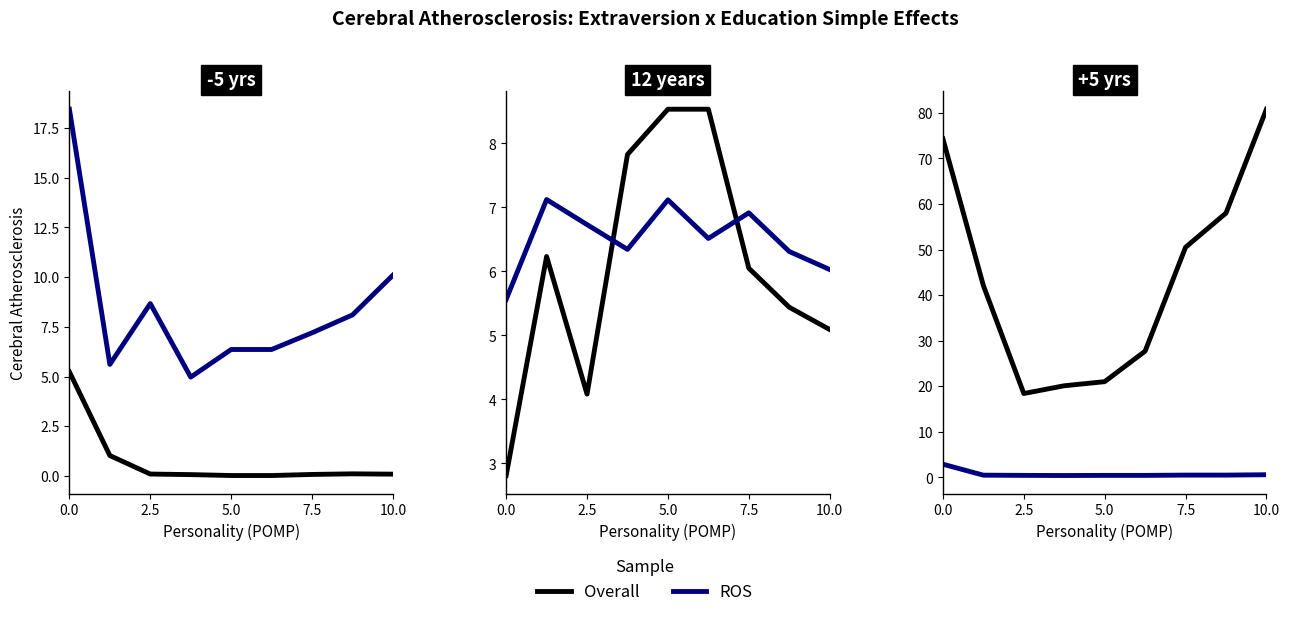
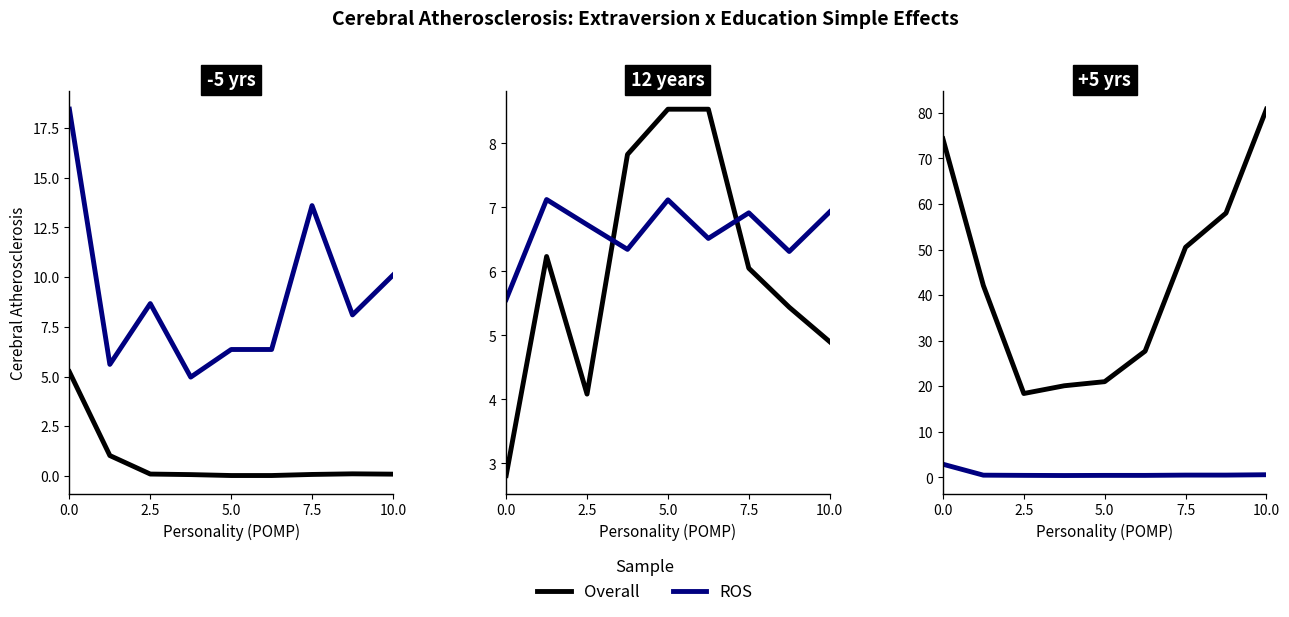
  {
    "-5 yrs": {
      "Overall": {
        "0.0": 5.2,
        "2.5": 0.1,
        "5.0": 0.0,
        "7.5": 0.1,
        "10.0": 0.1
      },
      "ROS": {
        "0.0": 18.5,
        "2.5": 8.7,
        "5.0": 6.4,
-       "7.5": 7.2,
+       "7.5": 13.6,
        "10.0": 10.1
      }
    },
    "12 years": {
      "Overall": {
        "0.0": 2.8,
        "2.5": 4.1,
        "5.0": 8.5,
        "7.5": 6.1,
-       "10.0": 5.1
+       "10.0": 4.9
      },
      "ROS": {
        "0.0": 5.6,
        "2.5": 6.7,
        "5.0": 7.1,
        "7.5": 6.9,
-       "10.0": 6.0
+       "10.0": 6.9
      }
    },
    "+5 yrs": {
      "Overall": {
        "0.0": 74,
        "2.5": 18,
        "5.0": 21,
        "7.5": 51,
        "10.0": 81
      },
      "ROS": {
        "0.0": 3,
        "2.5": 0,
        "5.0": 0,
        "7.5": 0,
        "10.0": 1
      }
    }
  }
